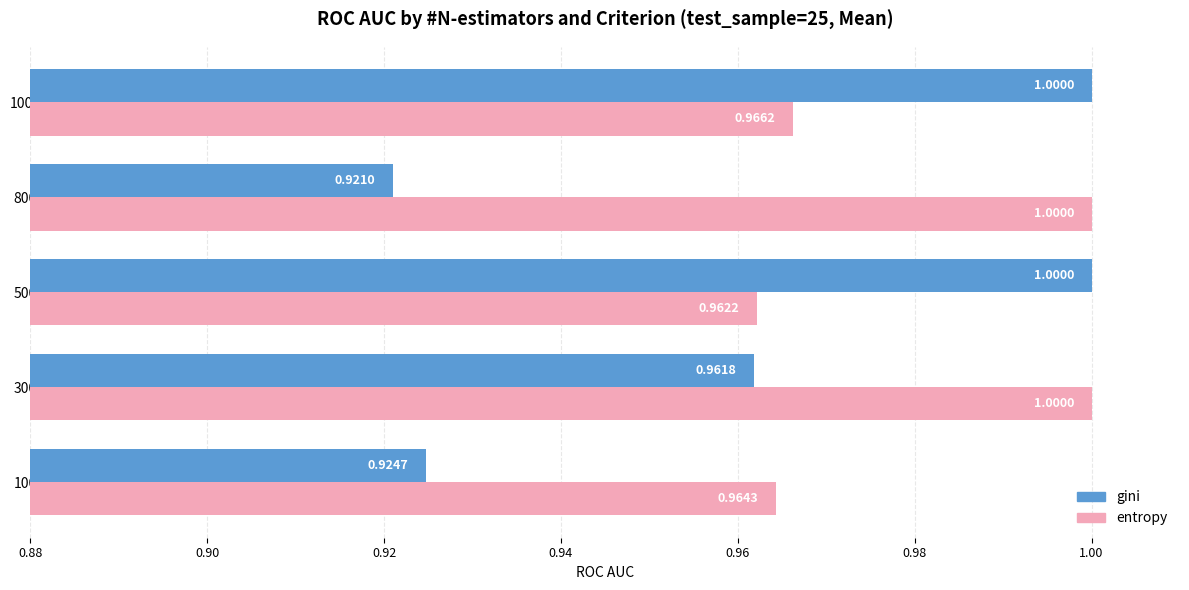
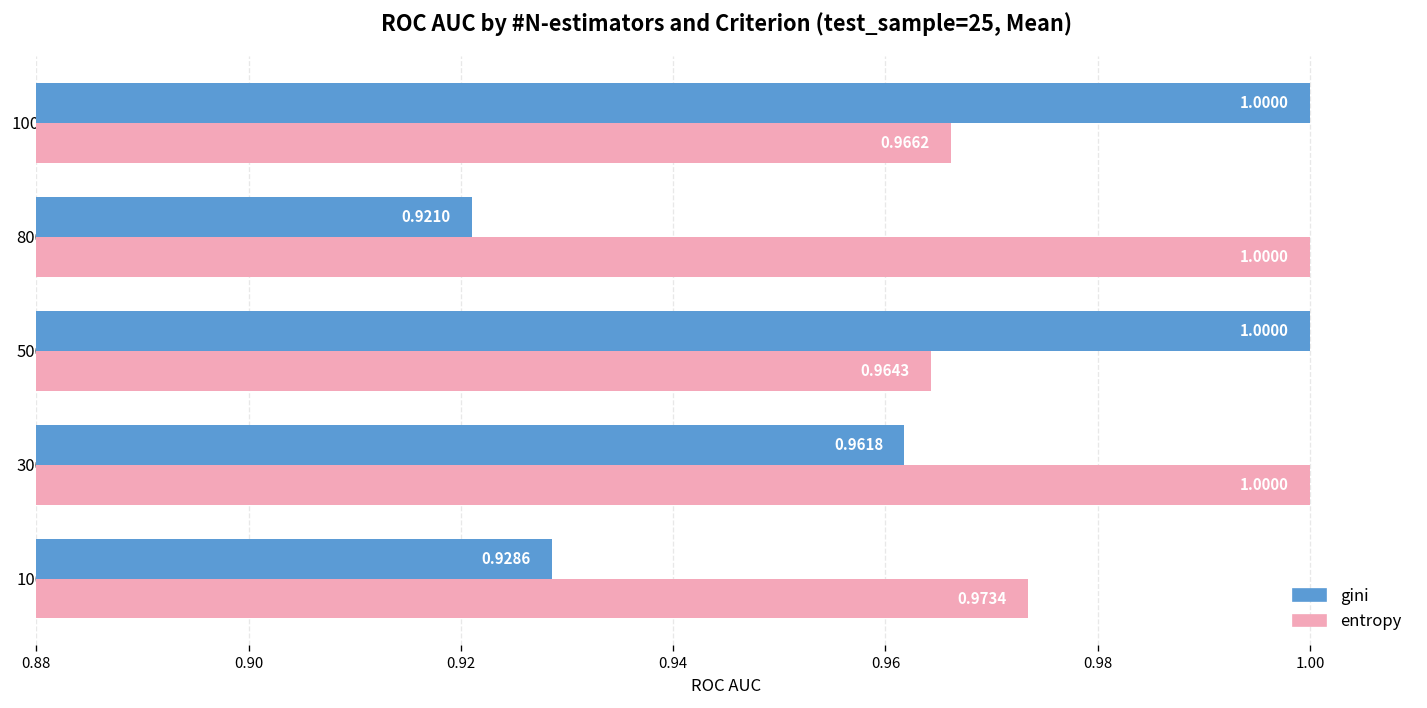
  {
    "gini": {
      "1000": 1.0000,
      "800": 0.9210,
      "500": 1.0000,
      "300": 0.9618,
-     "100": 0.9247
+     "100": 0.9286
    },
    "entropy": {
      "1000": 0.9662,
      "800": 1.0000,
-     "500": 0.9622,
+     "500": 0.9643,
      "300": 1.0000,
-     "100": 0.9643
+     "100": 0.9734
    }
  }
